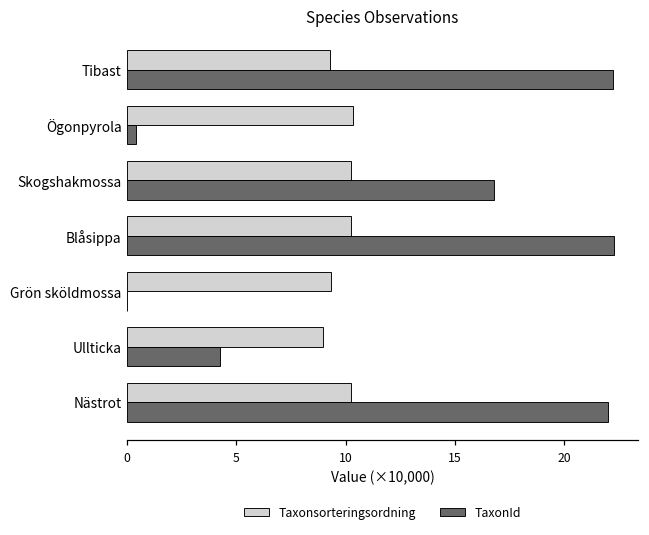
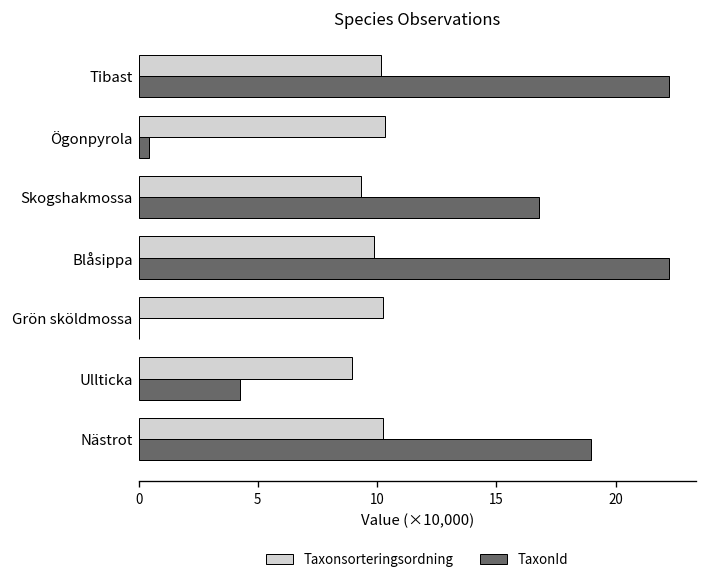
  {
    "Taxonsorteringsordning": {
-     "Tibast": 9.3,
+     "Tibast": 10.2,
      "Ögonpyrola": 10.3,
-     "Skogshakmossa": 10.2,
-     "Blåsippa": 10.3,
-     "Grön sköldmossa": 9.3,
+     "Skogshakmossa": 9.3,
+     "Blåsippa": 9.9,
+     "Grön sköldmossa": 10.2,
      "Ullticka": 8.9,
      "Nästrot": 10.2
    },
    "TaxonId": {
      "Tibast": 22.2,
      "Ögonpyrola": 0.4,
      "Skogshakmossa": 16.8,
      "Blåsippa": 22.2,
      "Ullticka": 4.2,
-     "Nästrot": 22.0
+     "Nästrot": 19.0
    }
  }
